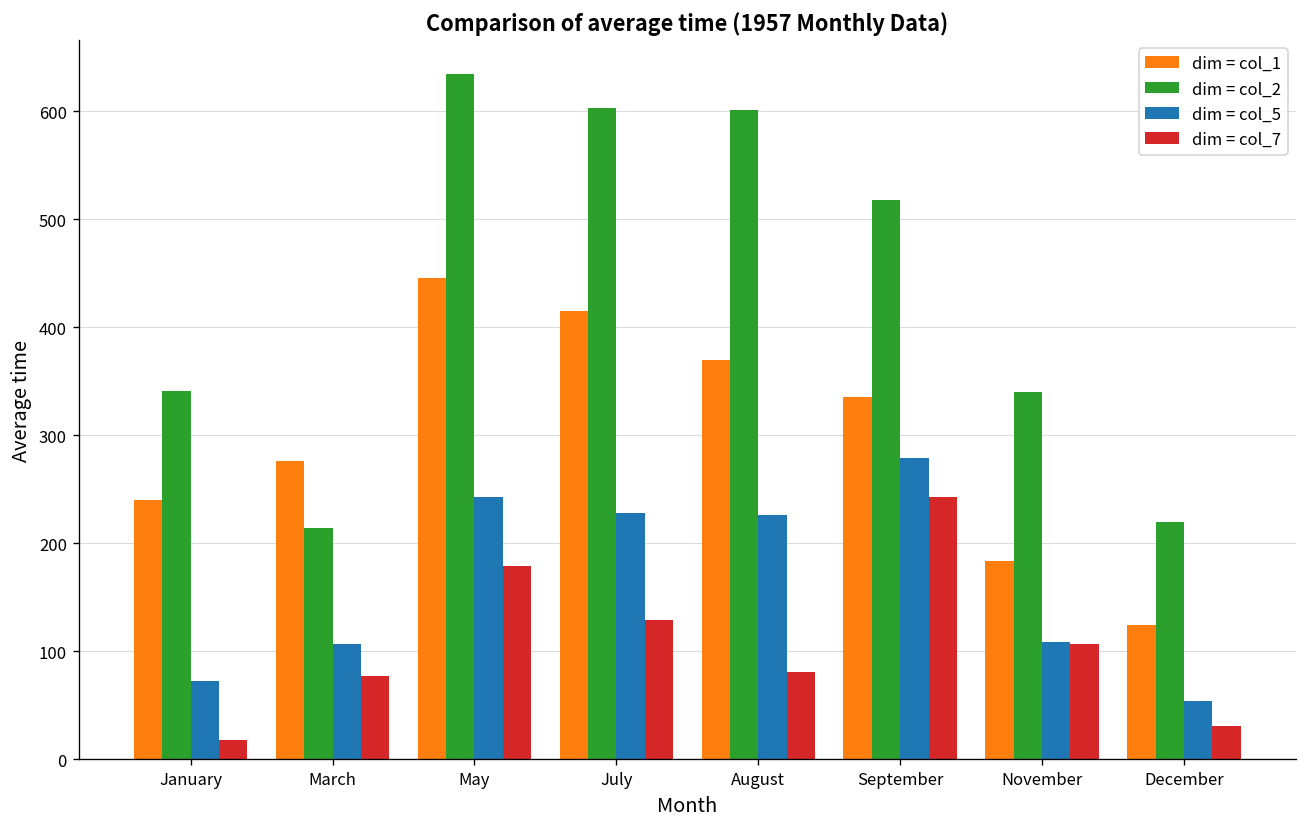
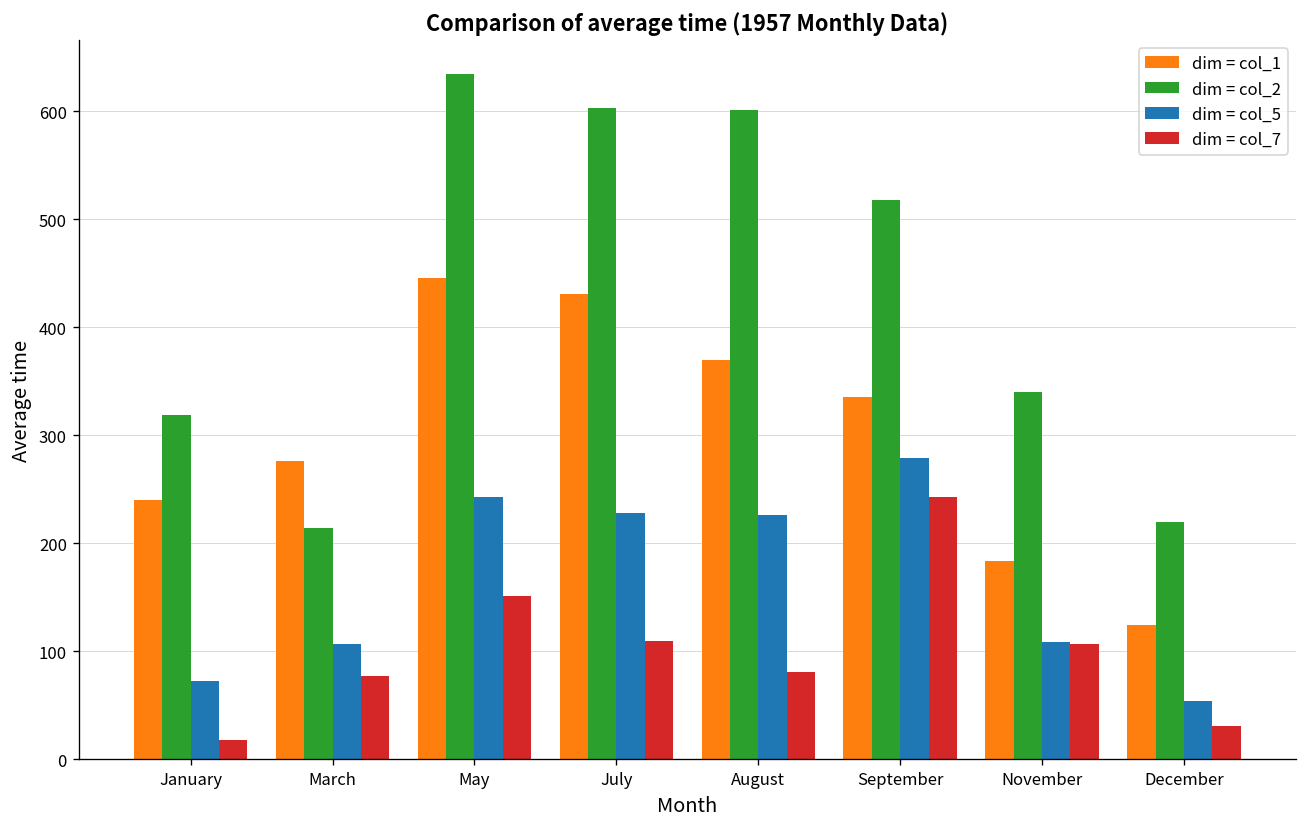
  {
    "dim = col_1": {
      "January": 240,
      "March": 280,
      "May": 450,
-     "July": 420,
+     "July": 430,
      "August": 370,
      "September": 340,
      "November": 180,
      "December": 120
    },
    "dim = col_2": {
-     "January": 340,
+     "January": 320,
      "March": 210,
      "May": 630,
      "July": 600,
      "August": 600,
      "September": 520,
      "November": 340,
      "December": 220
    },
    "dim = col_5": {
      "January": 70,
      "March": 110,
      "May": 240,
      "July": 230,
      "August": 230,
      "September": 280,
      "November": 110,
      "December": 50
    },
    "dim = col_7": {
      "January": 20,
      "March": 80,
-     "May": 180,
-     "July": 130,
+     "May": 150,
+     "July": 110,
      "August": 80,
      "September": 240,
      "November": 110,
      "December": 30
    }
  }
